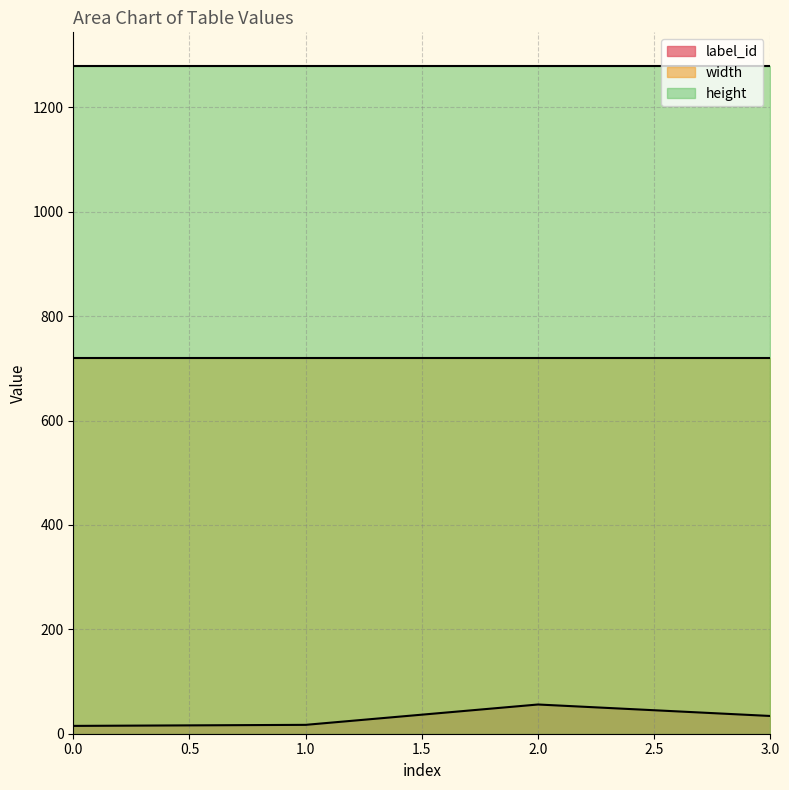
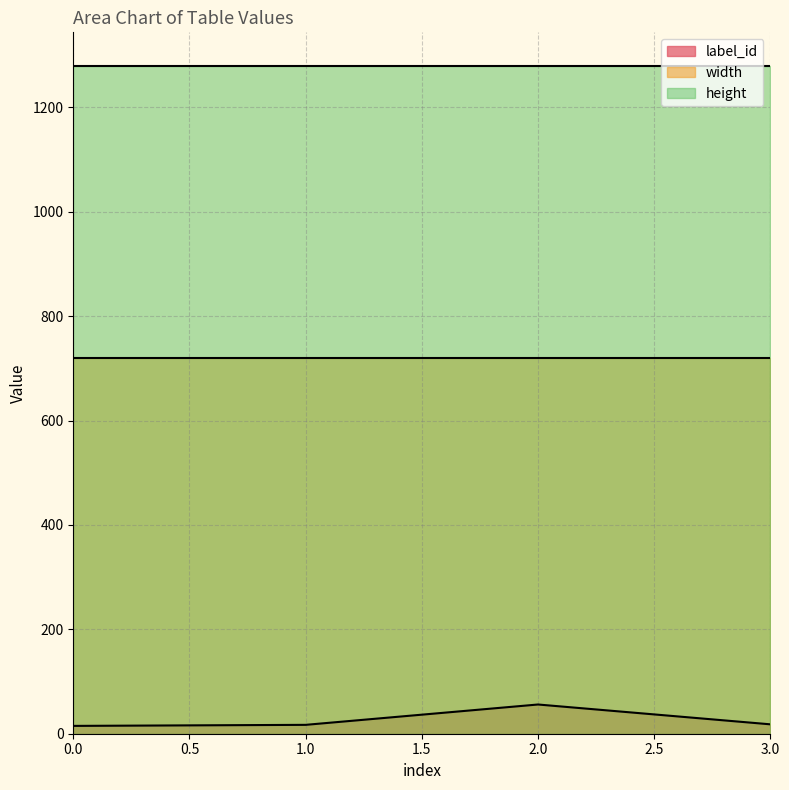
  {
    "label_id": {
      "0.0": 20,
      "1.0": 20,
      "2.0": 60,
-     "3.0": 30
+     "3.0": 20
    },
    "width": {
      "0.0": 720,
      "1.0": 720,
      "2.0": 720,
      "3.0": 720
    },
    "height": {
      "0.0": 1280,
      "1.0": 1280,
      "2.0": 1280,
      "3.0": 1280
    }
  }
